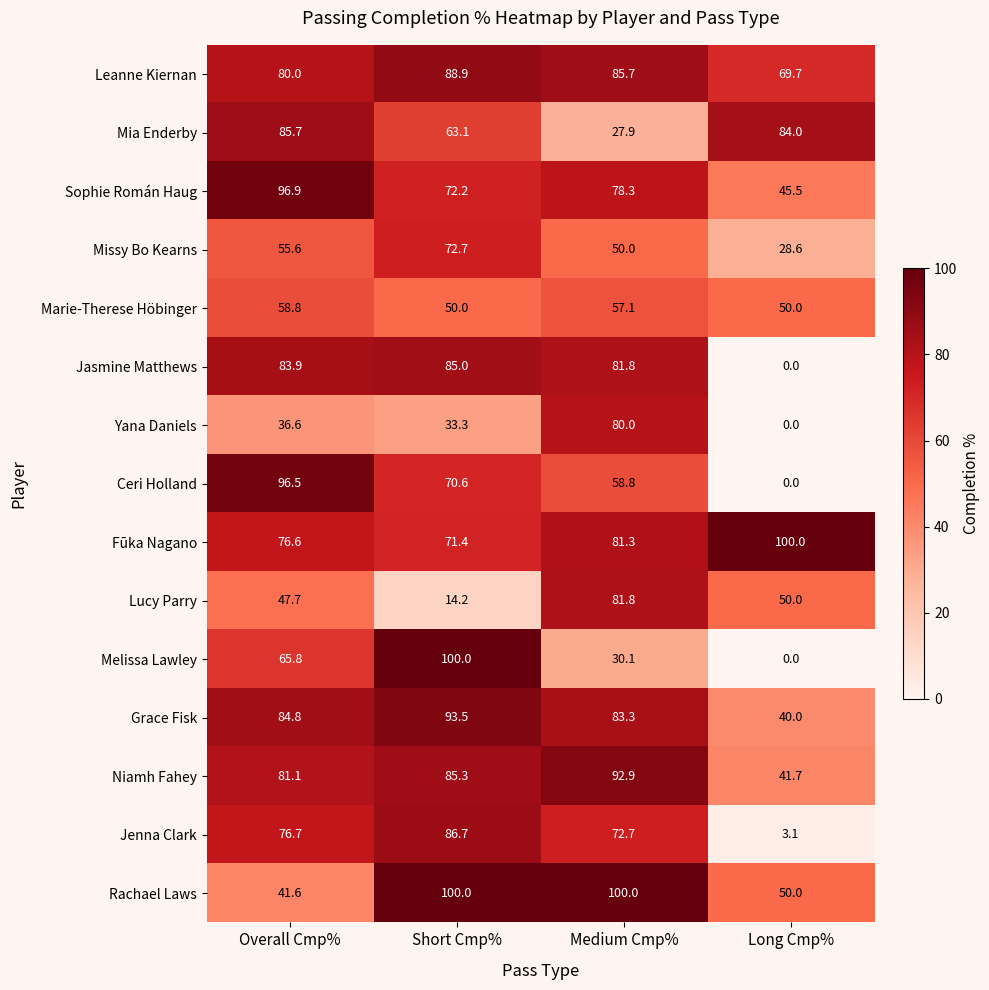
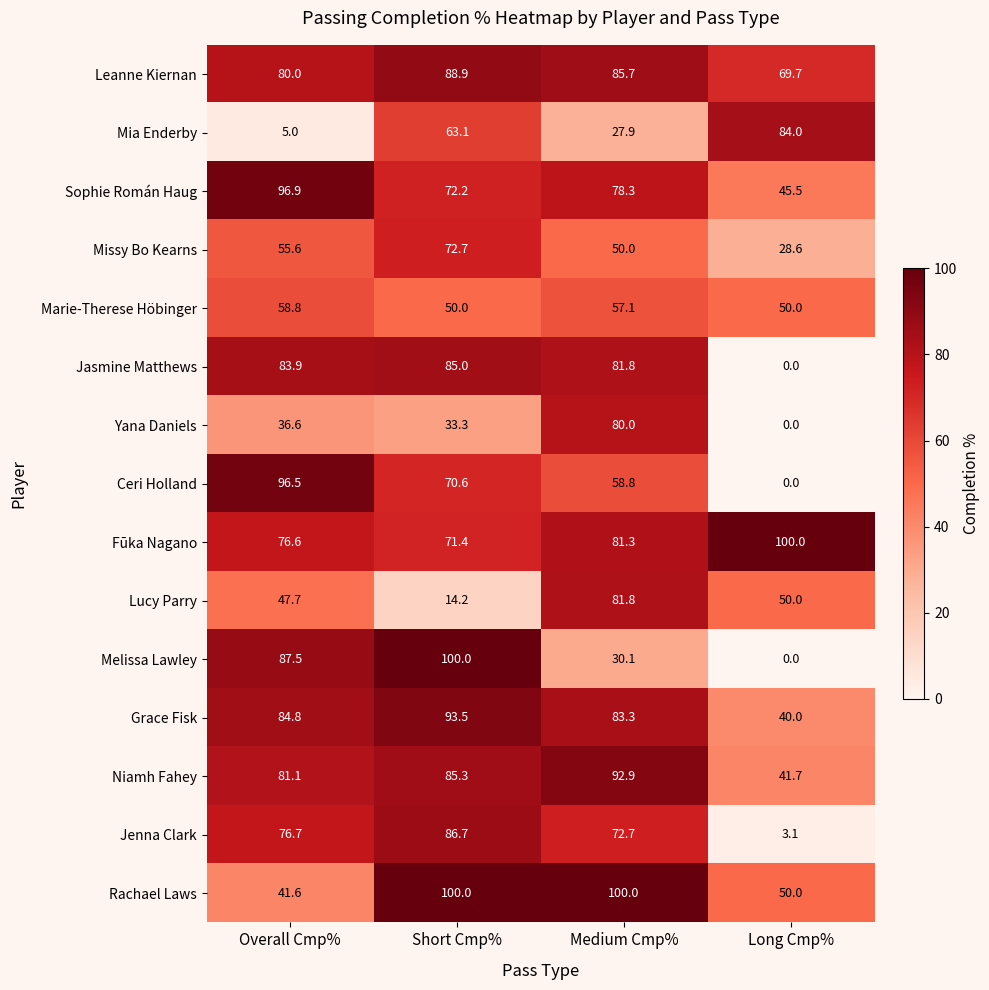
  {
    "Leanne Kiernan": {
      "Overall Cmp%": 80.0,
      "Short Cmp%": 88.9,
      "Medium Cmp%": 85.7,
      "Long Cmp%": 69.7
    },
    "Mia Enderby": {
-     "Overall Cmp%": 85.7,
+     "Overall Cmp%": 5.0,
      "Short Cmp%": 63.1,
      "Medium Cmp%": 27.9,
      "Long Cmp%": 84.0
    },
    "Sophie Román Haug": {
      "Overall Cmp%": 96.9,
      "Short Cmp%": 72.2,
      "Medium Cmp%": 78.3,
      "Long Cmp%": 45.5
    },
    "Missy Bo Kearns": {
      "Overall Cmp%": 55.6,
      "Short Cmp%": 72.7,
      "Medium Cmp%": 50.0,
      "Long Cmp%": 28.6
    },
    "Marie-Therese Höbinger": {
      "Overall Cmp%": 58.8,
      "Short Cmp%": 50.0,
      "Medium Cmp%": 57.1,
      "Long Cmp%": 50.0
    },
    "Jasmine Matthews": {
      "Overall Cmp%": 83.9,
      "Short Cmp%": 85.0,
      "Medium Cmp%": 81.8,
      "Long Cmp%": 0.0
    },
    "Yana Daniels": {
      "Overall Cmp%": 36.6,
      "Short Cmp%": 33.3,
      "Medium Cmp%": 80.0,
      "Long Cmp%": 0.0
    },
    "Ceri Holland": {
      "Overall Cmp%": 96.5,
      "Short Cmp%": 70.6,
      "Medium Cmp%": 58.8,
      "Long Cmp%": 0.0
    },
    "Fūka Nagano": {
      "Overall Cmp%": 76.6,
      "Short Cmp%": 71.4,
      "Medium Cmp%": 81.3,
      "Long Cmp%": 100.0
    },
    "Lucy Parry": {
      "Overall Cmp%": 47.7,
      "Short Cmp%": 14.2,
      "Medium Cmp%": 81.8,
      "Long Cmp%": 50.0
    },
    "Melissa Lawley": {
-     "Overall Cmp%": 65.8,
+     "Overall Cmp%": 87.5,
      "Short Cmp%": 100.0,
      "Medium Cmp%": 30.1,
      "Long Cmp%": 0.0
    },
    "Grace Fisk": {
      "Overall Cmp%": 84.8,
      "Short Cmp%": 93.5,
      "Medium Cmp%": 83.3,
      "Long Cmp%": 40.0
    },
    "Niamh Fahey": {
      "Overall Cmp%": 81.1,
      "Short Cmp%": 85.3,
      "Medium Cmp%": 92.9,
      "Long Cmp%": 41.7
    },
    "Jenna Clark": {
      "Overall Cmp%": 76.7,
      "Short Cmp%": 86.7,
      "Medium Cmp%": 72.7,
      "Long Cmp%": 3.1
    },
    "Rachael Laws": {
      "Overall Cmp%": 41.6,
      "Short Cmp%": 100.0,
      "Medium Cmp%": 100.0,
      "Long Cmp%": 50.0
    }
  }
